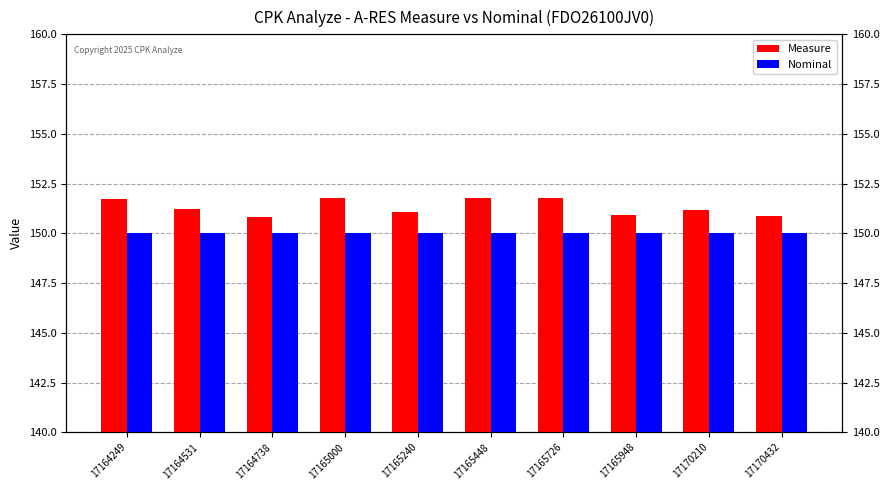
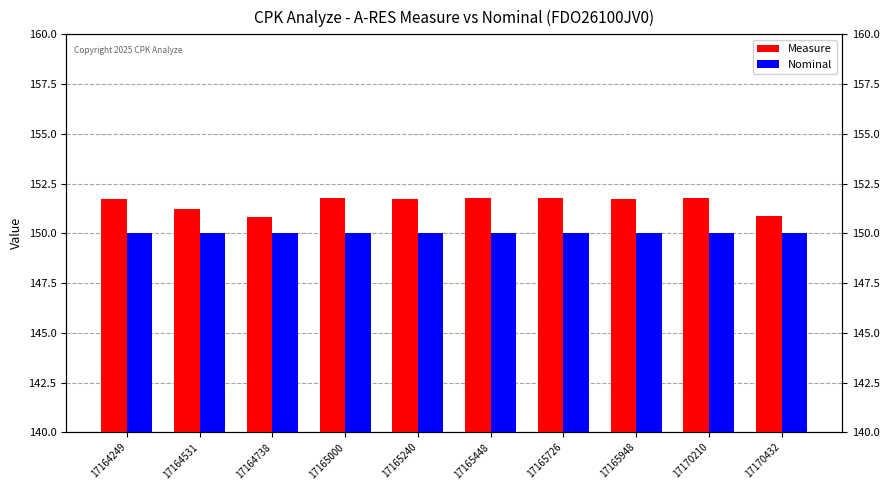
  {
    "Measure": {
      "17164249": 151.7,
      "17164531": 151.2,
      "17164738": 150.8,
      "17165000": 151.8,
-     "17165240": 151.1,
+     "17165240": 151.7,
      "17165448": 151.8,
      "17165726": 151.8,
-     "17165948": 150.9,
-     "17170210": 151.2,
+     "17165948": 151.7,
+     "17170210": 151.8,
      "17170432": 150.9
    },
    "Nominal": {
      "17164249": 150.0,
      "17164531": 150.0,
      "17164738": 150.0,
      "17165000": 150.0,
      "17165240": 150.0,
      "17165448": 150.0,
      "17165726": 150.0,
      "17165948": 150.0,
      "17170210": 150.0,
      "17170432": 150.0
    }
  }
